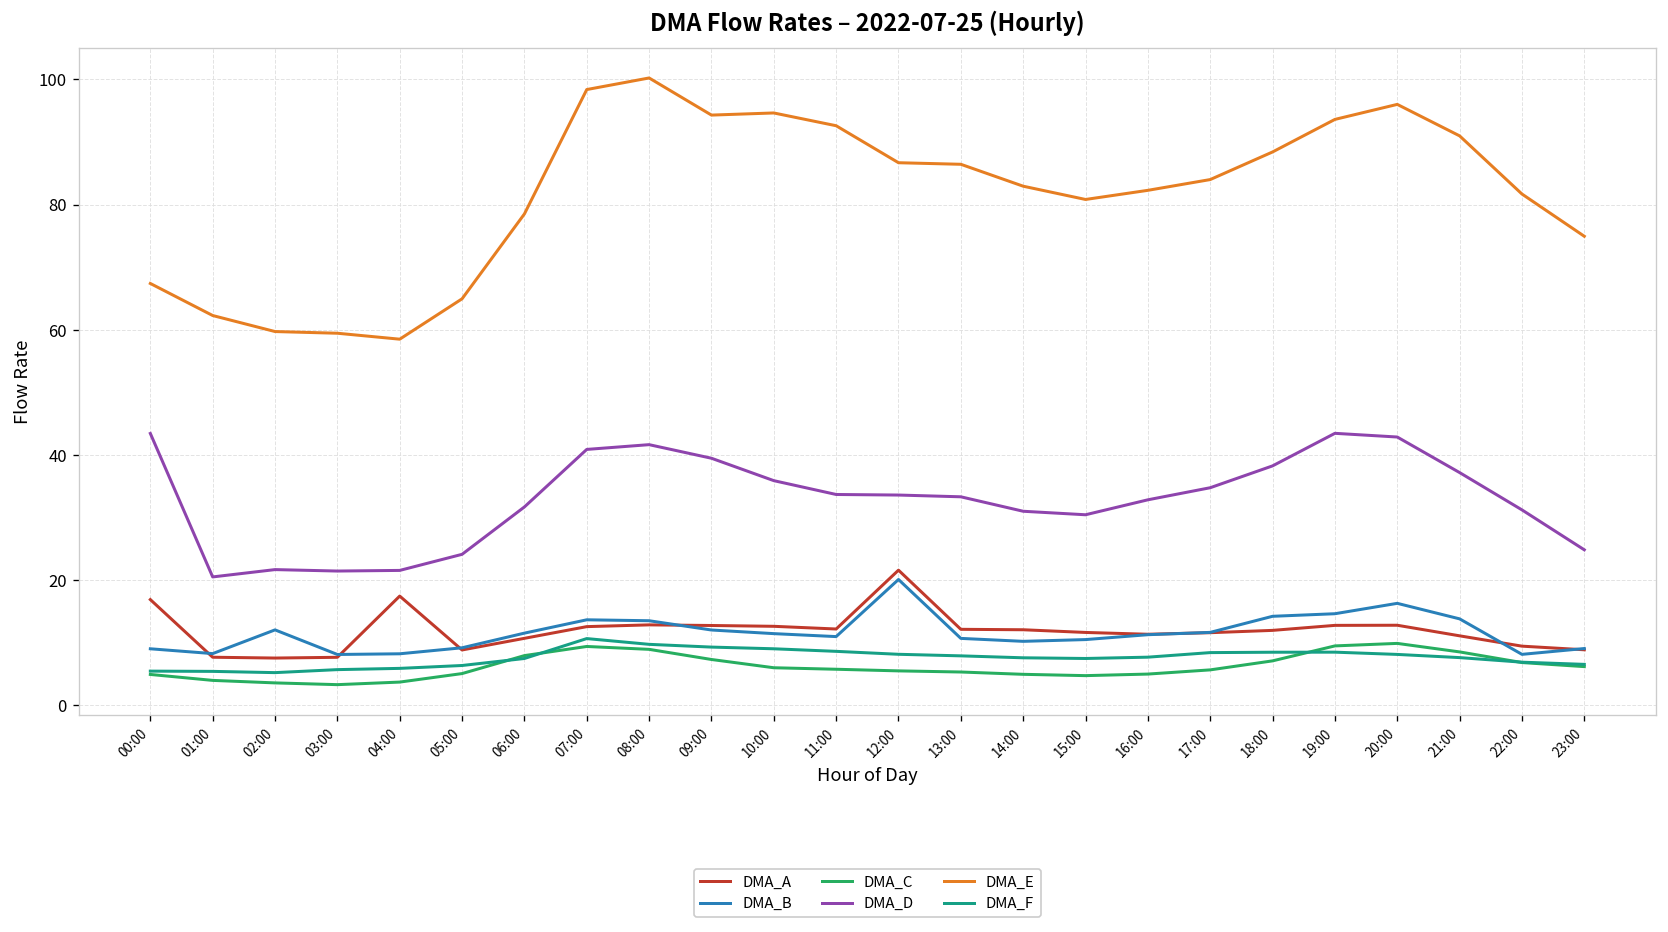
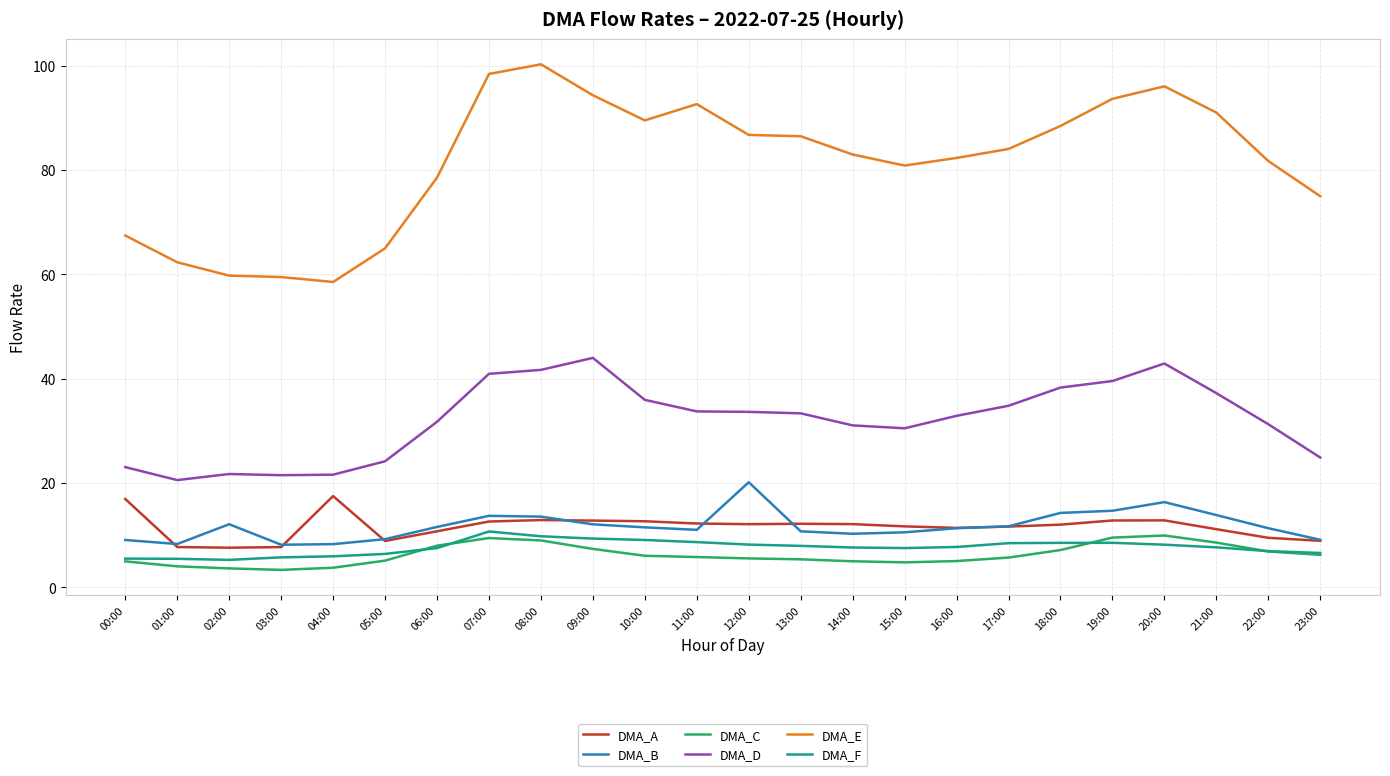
  {
    "DMA_A": {
      "00:00": 17,
      "01:00": 8,
      "02:00": 8,
      "04:00": 17,
      "06:00": 11,
      "07:00": 13,
      "08:00": 13,
      "09:00": 13,
      "10:00": 13,
      "11:00": 12,
-     "12:00": 22,
+     "12:00": 12,
      "13:00": 12,
      "14:00": 12,
      "15:00": 12,
      "18:00": 12,
      "19:00": 13,
      "20:00": 13,
      "21:00": 11,
      "22:00": 9
    },
    "DMA_B": {
      "00:00": 9,
      "01:00": 8,
      "02:00": 12,
      "04:00": 8,
      "06:00": 12,
      "07:00": 14,
      "08:00": 14,
      "09:00": 12,
      "10:00": 11,
      "11:00": 11,
      "12:00": 20,
      "13:00": 11,
      "14:00": 10,
      "15:00": 11,
      "18:00": 14,
      "19:00": 15,
      "20:00": 16,
      "21:00": 14,
-     "22:00": 8
+     "22:00": 11
    },
    "DMA_D": {
-     "00:00": 43,
+     "00:00": 23,
      "01:00": 21,
      "02:00": 22,
      "03:00": 21,
      "04:00": 22,
      "05:00": 24,
      "06:00": 32,
      "07:00": 41,
      "08:00": 42,
-     "09:00": 39,
+     "09:00": 44,
      "10:00": 36,
      "11:00": 34,
      "12:00": 34,
      "13:00": 33,
      "14:00": 31,
      "15:00": 30,
      "16:00": 33,
      "17:00": 35,
      "18:00": 38,
-     "19:00": 43,
+     "19:00": 40,
      "20:00": 43,
      "21:00": 37,
      "22:00": 31,
      "23:00": 25
    },
    "DMA_E": {
      "00:00": 67,
      "01:00": 62,
      "02:00": 60,
      "03:00": 59,
      "04:00": 59,
      "05:00": 65,
      "06:00": 79,
      "07:00": 98,
      "08:00": 100,
      "09:00": 94,
-     "10:00": 95,
+     "10:00": 89,
      "11:00": 93,
      "12:00": 87,
      "13:00": 86,
      "14:00": 83,
      "15:00": 81,
      "16:00": 82,
      "17:00": 84,
      "18:00": 88,
      "19:00": 94,
      "20:00": 96,
      "21:00": 91,
      "22:00": 82,
      "23:00": 75
    }
  }
